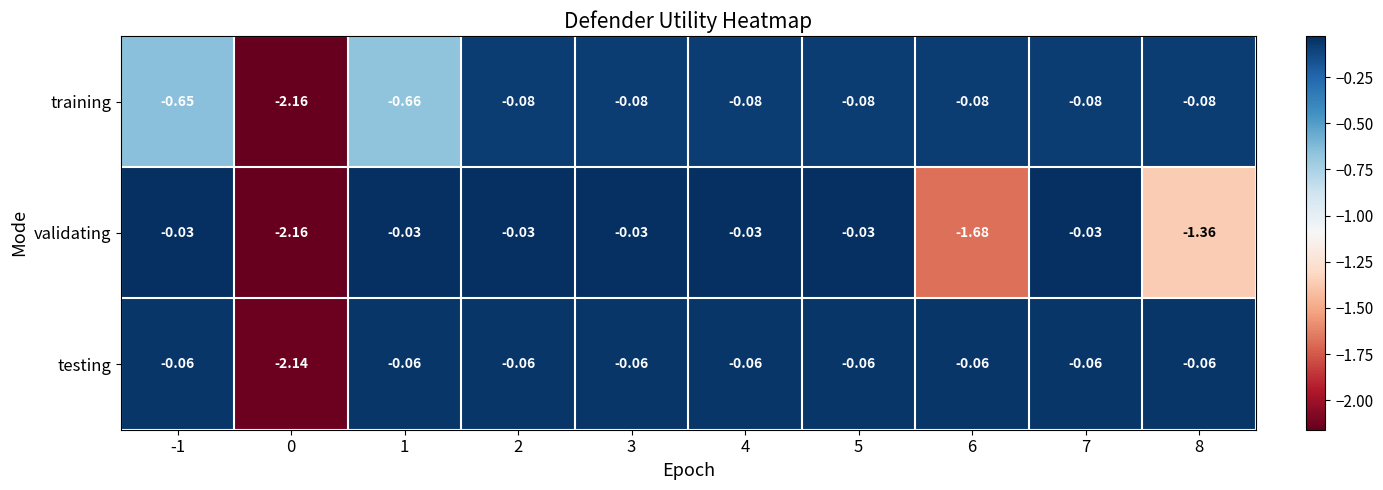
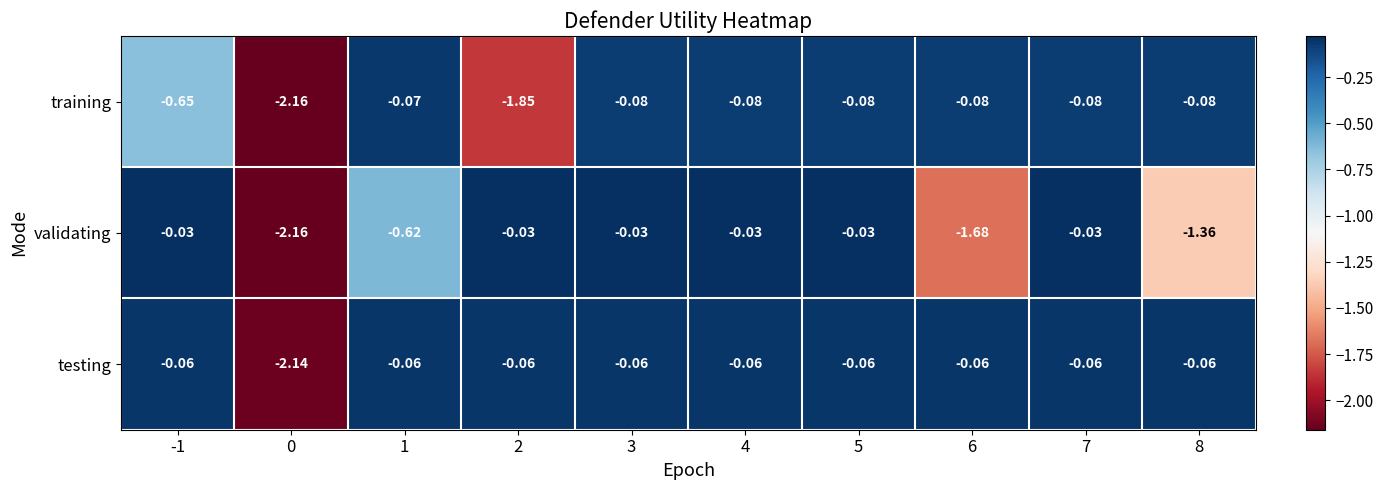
  {
    "training": {
      "-1": -0.65,
      "0": -2.16,
-     "1": -0.66,
-     "2": -0.08,
+     "1": -0.07,
+     "2": -1.85,
      "3": -0.08,
      "4": -0.08,
      "5": -0.08,
      "6": -0.08,
      "7": -0.08,
      "8": -0.08
    },
    "validating": {
      "-1": -0.03,
      "0": -2.16,
-     "1": -0.03,
+     "1": -0.62,
      "2": -0.03,
      "3": -0.03,
      "4": -0.03,
      "5": -0.03,
      "6": -1.68,
      "7": -0.03,
      "8": -1.36
    },
    "testing": {
      "-1": -0.06,
      "0": -2.14,
      "1": -0.06,
      "2": -0.06,
      "3": -0.06,
      "4": -0.06,
      "5": -0.06,
      "6": -0.06,
      "7": -0.06,
      "8": -0.06
    }
  }
